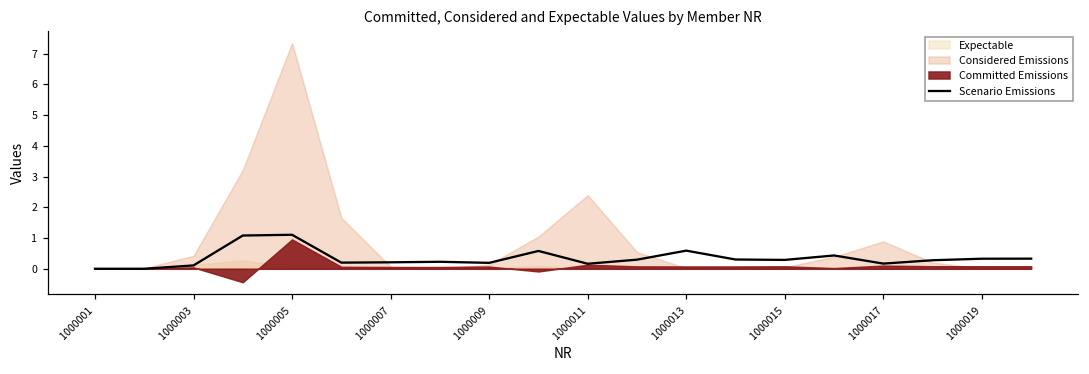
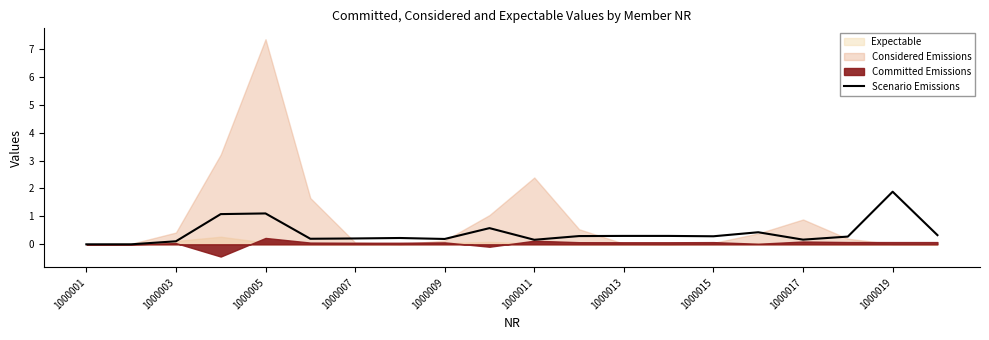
  {
    "Scenario Emissions": {
      "1000005": 1.1,
      "1000007": 0.2,
-     "1000013": 0.6,
+     "1000013": 0.3,
      "1000015": 0.3,
-     "1000019": 0.3
+     "1000019": 1.9
    },
    "Committed Emissions": {
-     "1000005": 1.0
+     "1000005": 0.2
    }
  }
